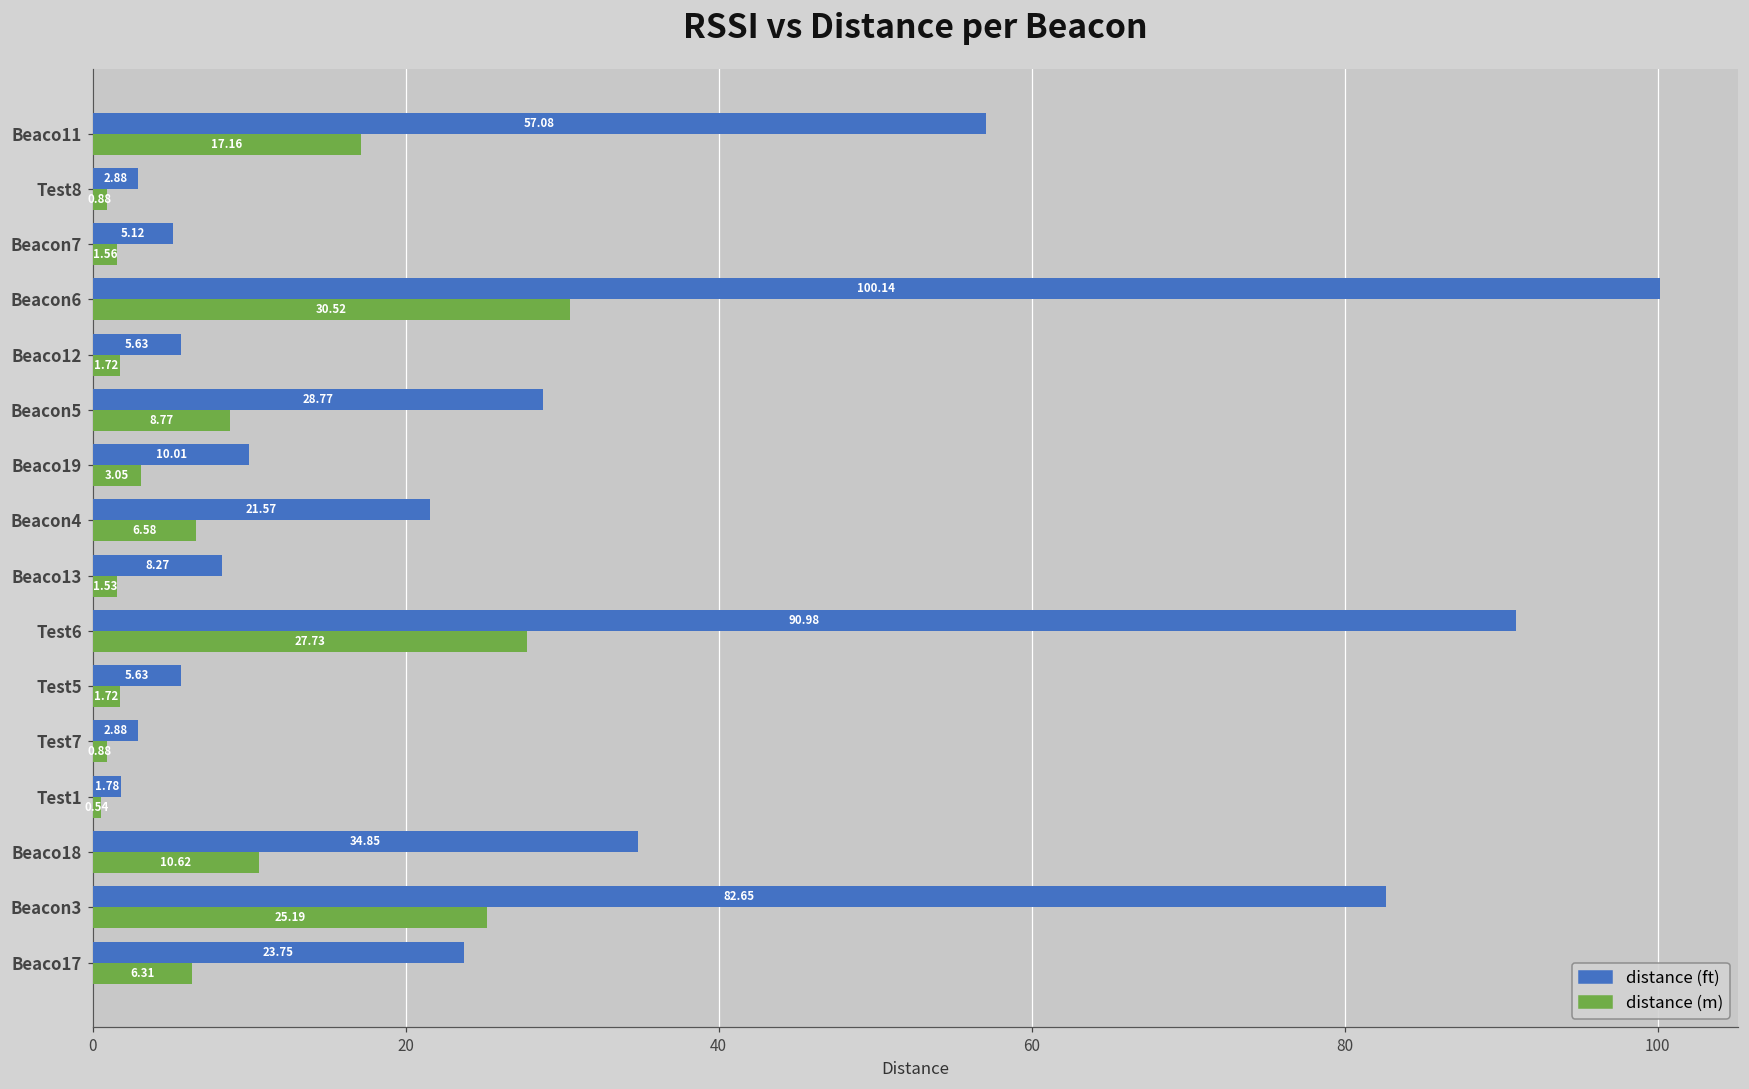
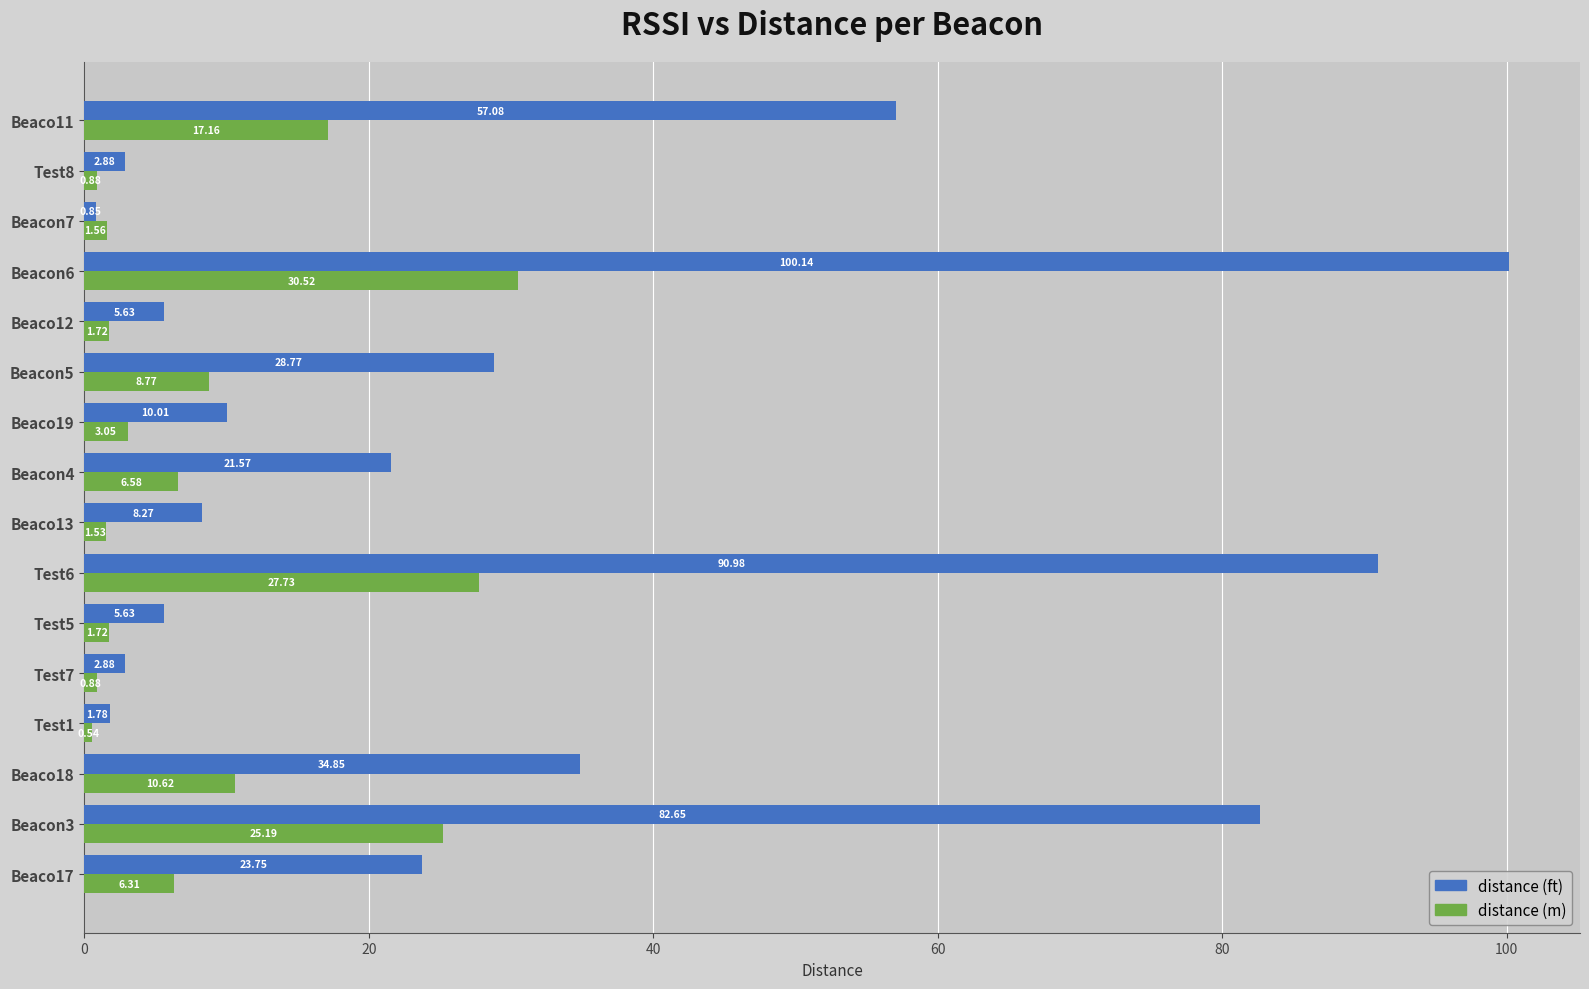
  {
    "distance (ft)": {
      "Beaco11": 57.08,
      "Test8": 2.88,
-     "Beacon7": 5.12,
+     "Beacon7": 0.85,
      "Beacon6": 100.14,
      "Beaco12": 5.63,
      "Beacon5": 28.77,
      "Beaco19": 10.01,
      "Beacon4": 21.57,
      "Beaco13": 8.27,
      "Test6": 90.98,
      "Test5": 5.63,
      "Test7": 2.88,
      "Test1": 1.78,
      "Beaco18": 34.85,
      "Beacon3": 82.65,
      "Beaco17": 23.75
    },
    "distance (m)": {
      "Beaco11": 17.16,
      "Test8": 0.88,
      "Beacon7": 1.56,
      "Beacon6": 30.52,
      "Beaco12": 1.72,
      "Beacon5": 8.77,
      "Beaco19": 3.05,
      "Beacon4": 6.58,
      "Beaco13": 1.53,
      "Test6": 27.73,
      "Test5": 1.72,
      "Test7": 0.88,
      "Test1": 0.54,
      "Beaco18": 10.62,
      "Beacon3": 25.19,
      "Beaco17": 6.31
    }
  }
